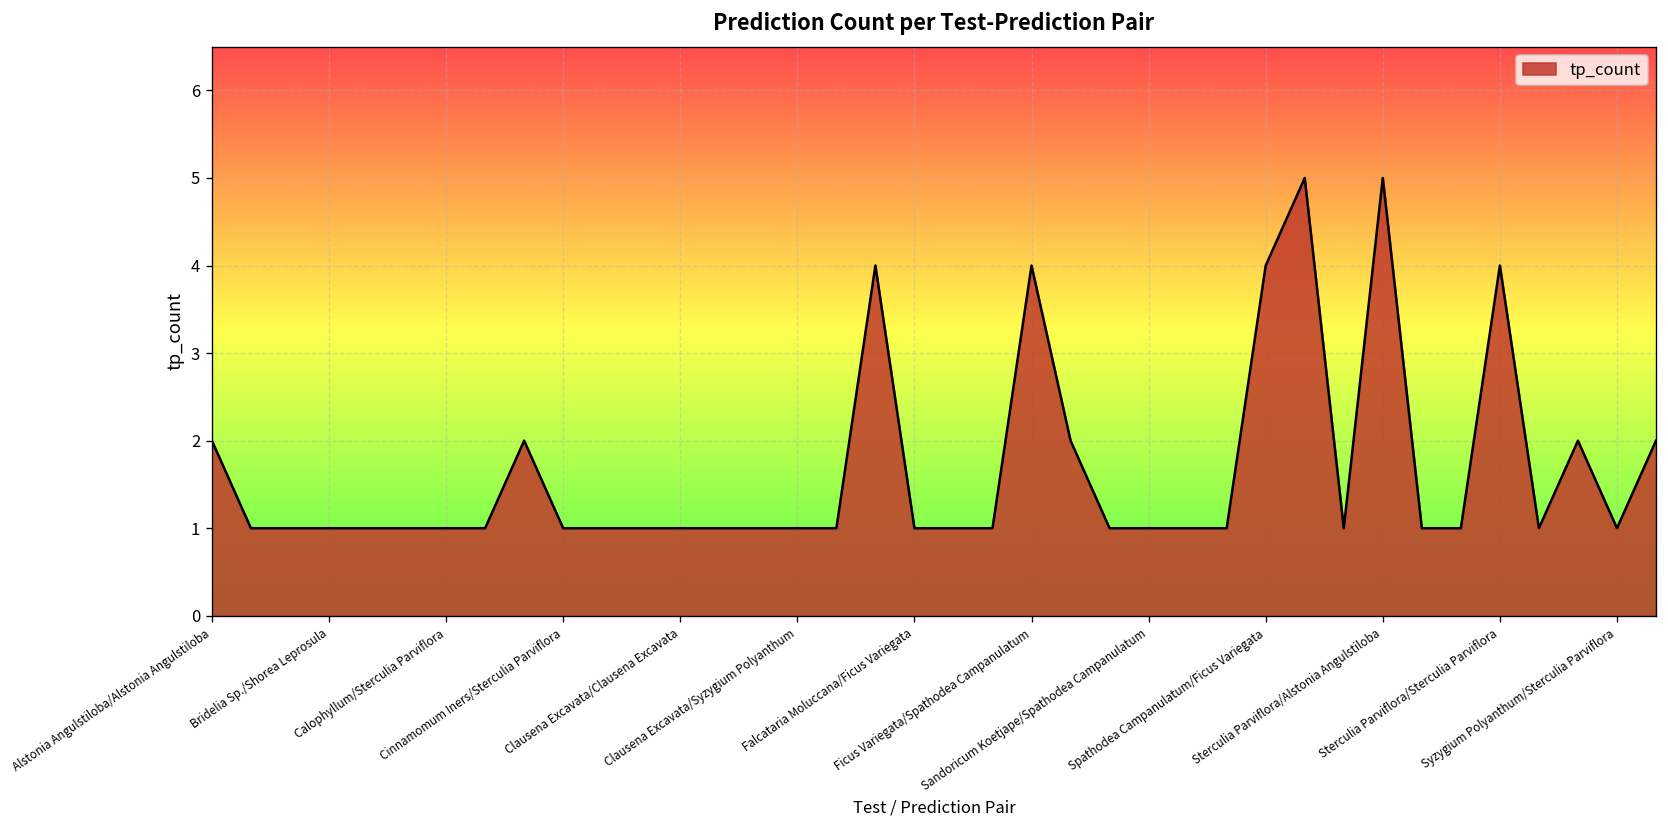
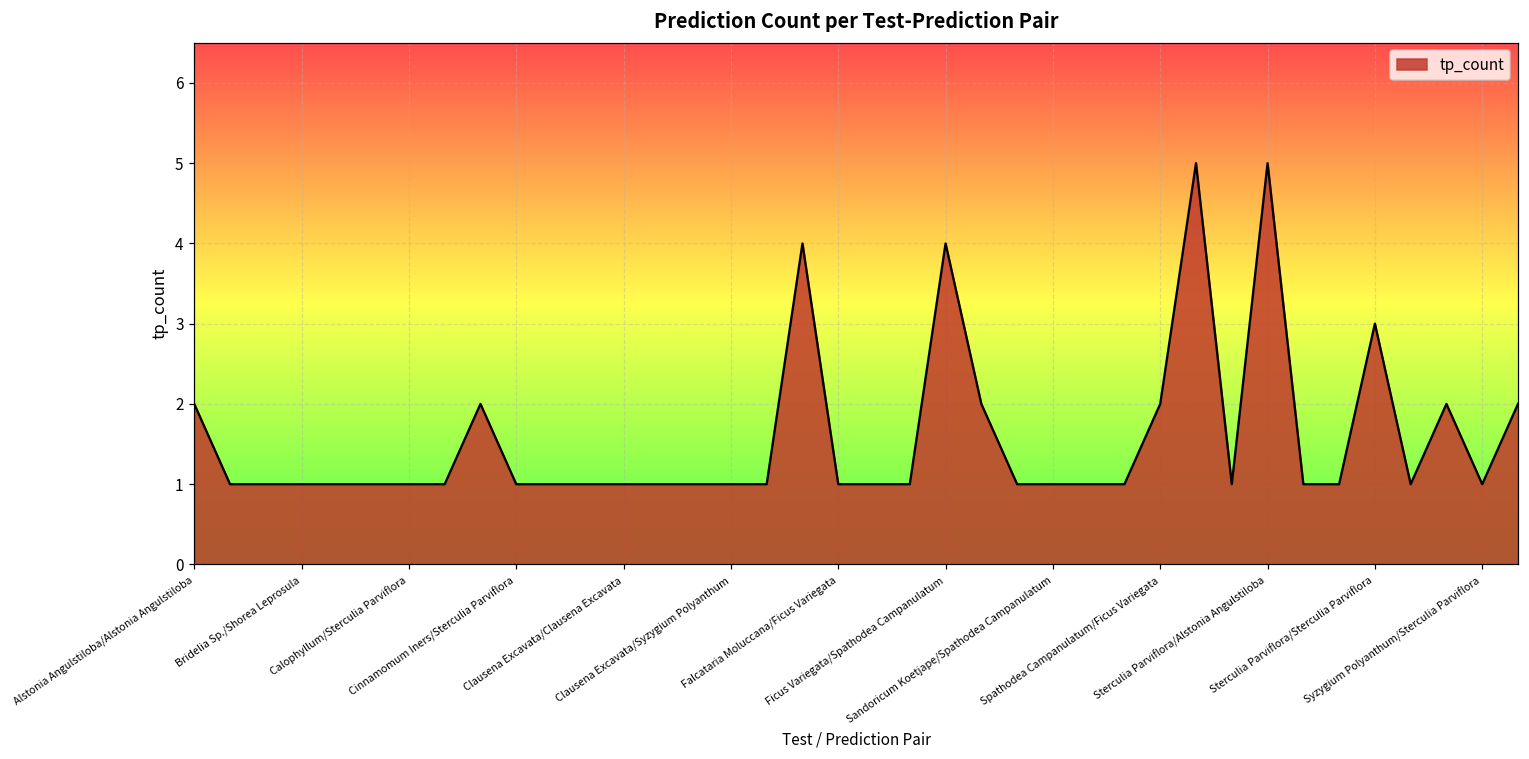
  {
    "Alstonia Angulstiloba/Alstonia Angulstiloba": 2,
    "Bridelia Sp./Shorea Leprosula": 1,
    "Calophyllum/Sterculia Parviflora": 1,
    "Cinnamomum Iners/Sterculia Parviflora": 1,
    "Clausena Excavata/Clausena Excavata": 1,
    "Clausena Excavata/Syzygium Polyanthum": 1,
    "Falcataria Moluccana/Ficus Variegata": 1,
    "Ficus Variegata/Spathodea Campanulatum": 4,
    "Sandoricum Koetjape/Spathodea Campanulatum": 1,
-   "Spathodea Campanulatum/Ficus Variegata": 4,
+   "Spathodea Campanulatum/Ficus Variegata": 2,
    "Sterculia Parviflora/Alstonia Angulstiloba": 5,
-   "Sterculia Parviflora/Sterculia Parviflora": 4,
+   "Sterculia Parviflora/Sterculia Parviflora": 3,
    "Syzygium Polyanthum/Sterculia Parviflora": 1
  }
